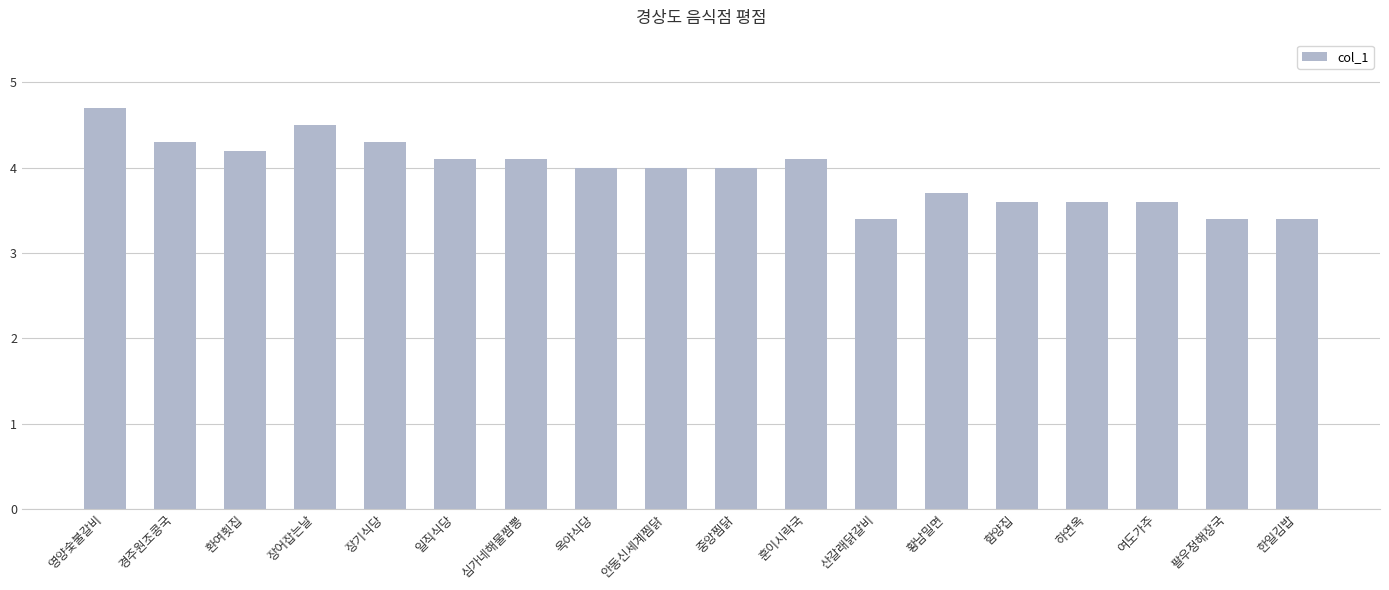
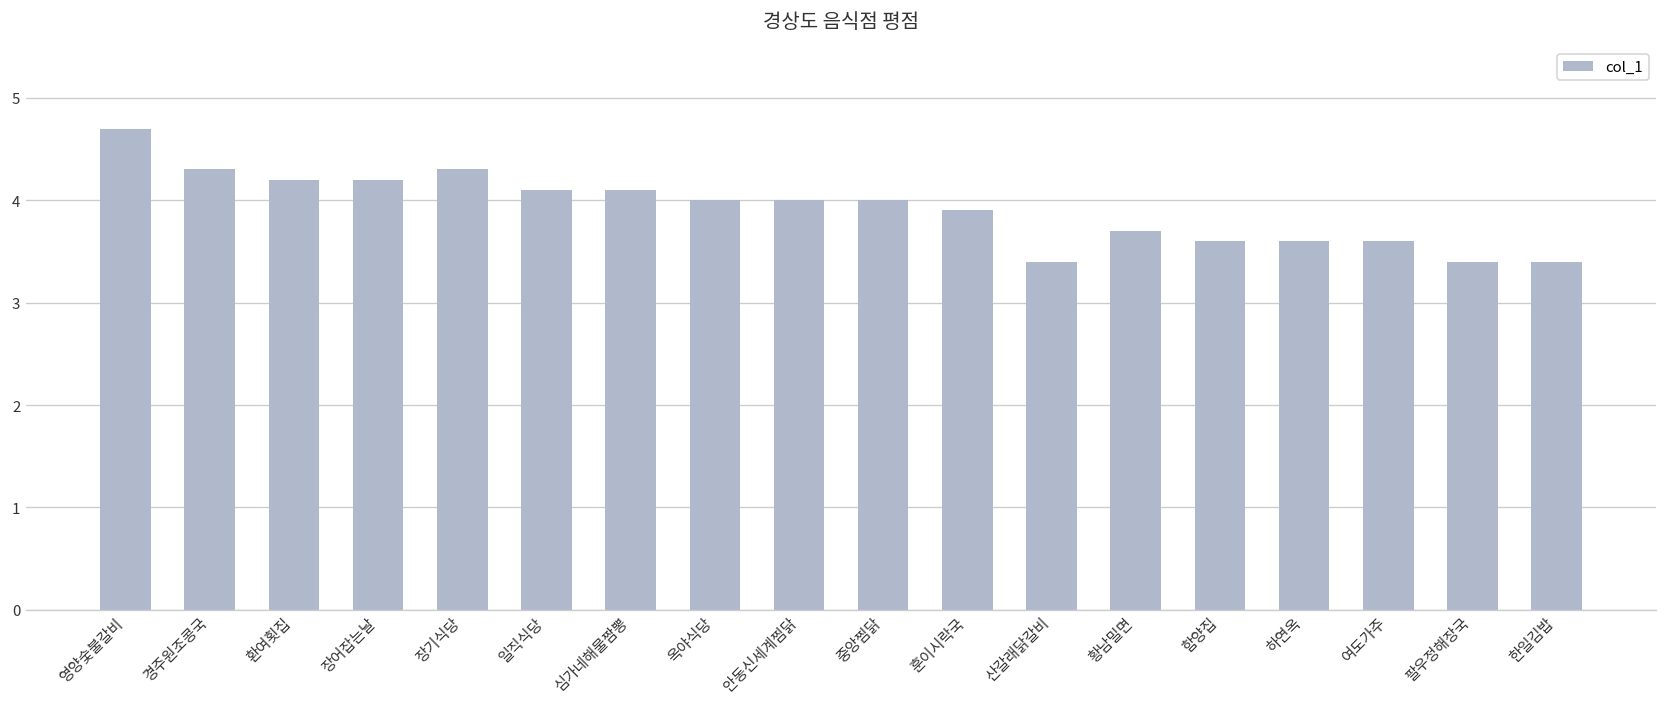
  {
    "영양숯불갈비": 4.7,
    "경주원조콩국": 4.3,
    "환여횟집": 4.2,
-   "장어잡는날": 4.5,
+   "장어잡는날": 4.2,
    "장기식당": 4.3,
    "일직식당": 4.1,
    "심가네해물짬뽕": 4.1,
    "옥야식당": 4.0,
    "안동신세계찜닭": 4.0,
    "중앙찜닭": 4.0,
-   "훈이시락국": 4.1,
+   "훈이시락국": 3.9,
    "산갈래닭갈비": 3.4,
    "황남밀면": 3.7,
    "함양집": 3.6,
    "하연옥": 3.6,
    "여도가주": 3.6,
    "팔우정해장국": 3.4,
    "한일김밥": 3.4
  }
